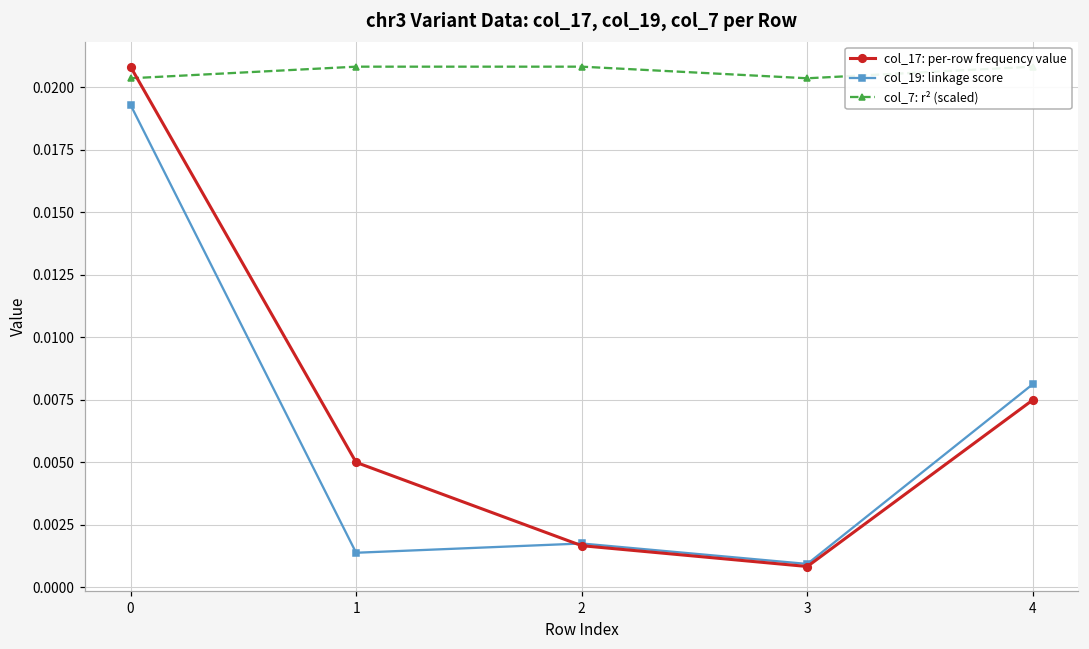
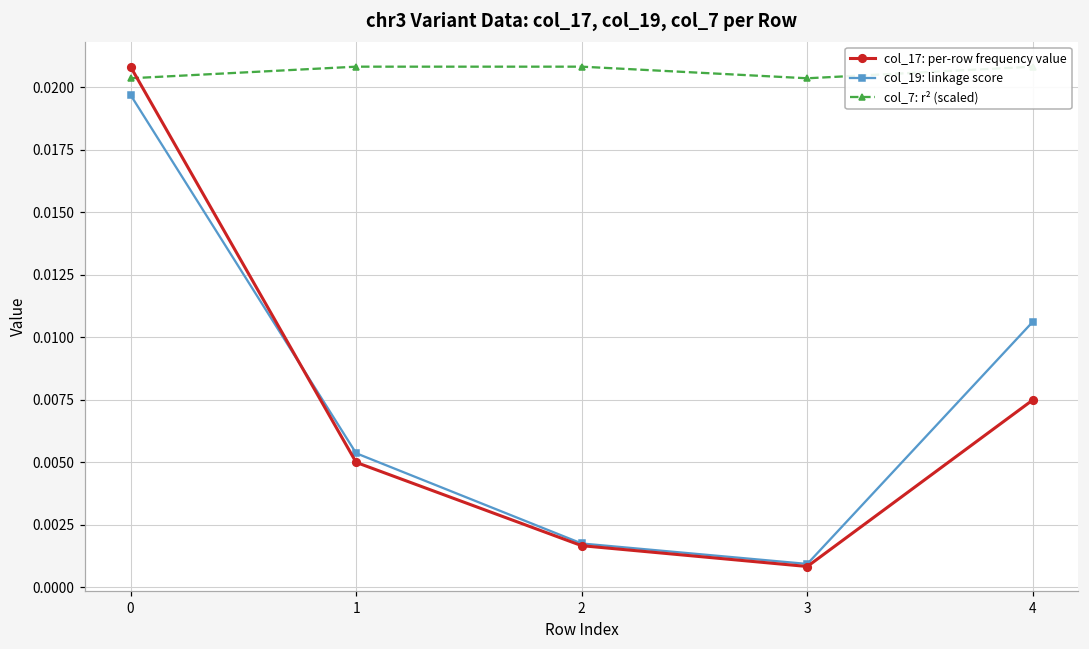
  {
    "col_17: per-row frequency value": {
      "0": 0.0208,
      "1": 0.0050,
      "4": 0.0075
    },
    "col_19: linkage score": {
-     "0": 0.0193,
-     "1": 0.0014,
-     "4": 0.0081
+     "0": 0.0197,
+     "1": 0.0054,
+     "4": 0.0106
    },
    "col_7: r² (scaled)": {
      "0": 0.0204,
      "1": 0.0208,
      "2": 0.0208,
      "3": 0.0204
    }
  }
